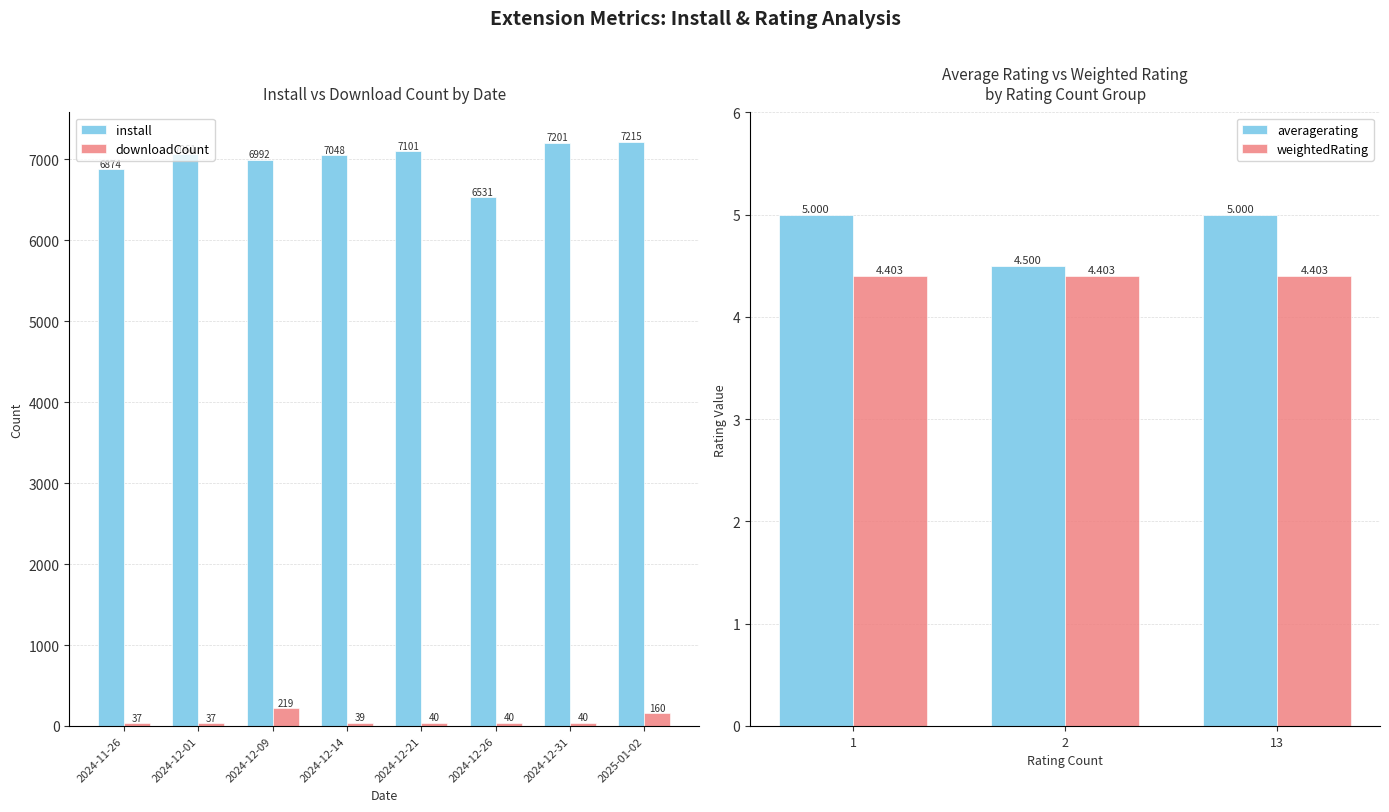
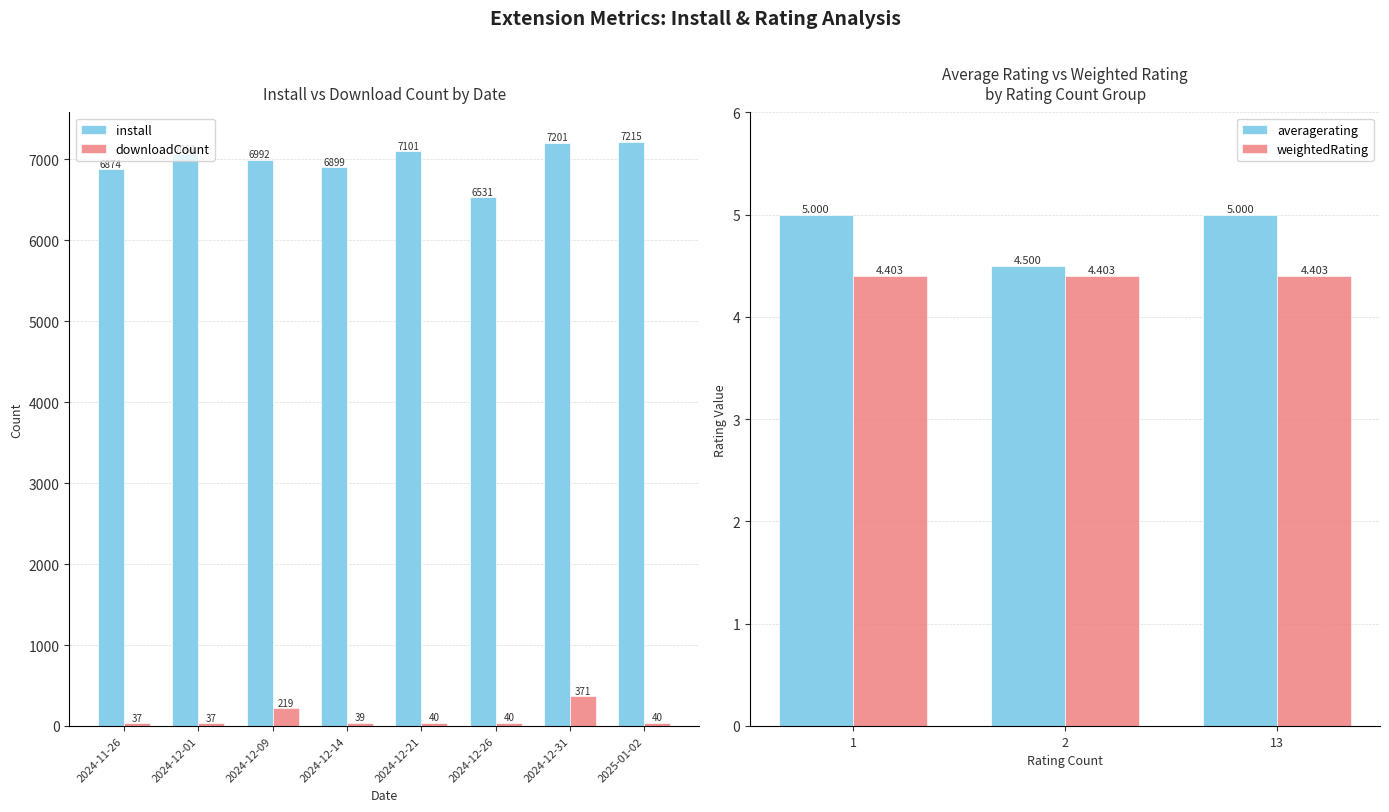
  {
    "Install vs Download Count by Date": {
      "install": {
        "2024-12-09": 6992,
-       "2024-12-14": 7048,
+       "2024-12-14": 6899,
        "2024-12-21": 7101,
        "2024-12-26": 6531,
        "2024-12-31": 7201,
        "2025-01-02": 7215
      },
      "downloadCount": {
        "2024-11-26": 37,
        "2024-12-01": 37,
        "2024-12-09": 219,
        "2024-12-14": 39,
        "2024-12-21": 40,
        "2024-12-26": 40,
-       "2024-12-31": 40,
-       "2025-01-02": 160
+       "2024-12-31": 371,
+       "2025-01-02": 40
      }
    },
    "Average Rating vs Weighted Rating by Rating Count Group": {
      "averagerating": {
        "1": 5.000,
        "2": 4.500,
        "13": 5.000
      },
      "weightedRating": {
        "1": 4.403,
        "2": 4.403,
        "13": 4.403
      }
    }
  }
